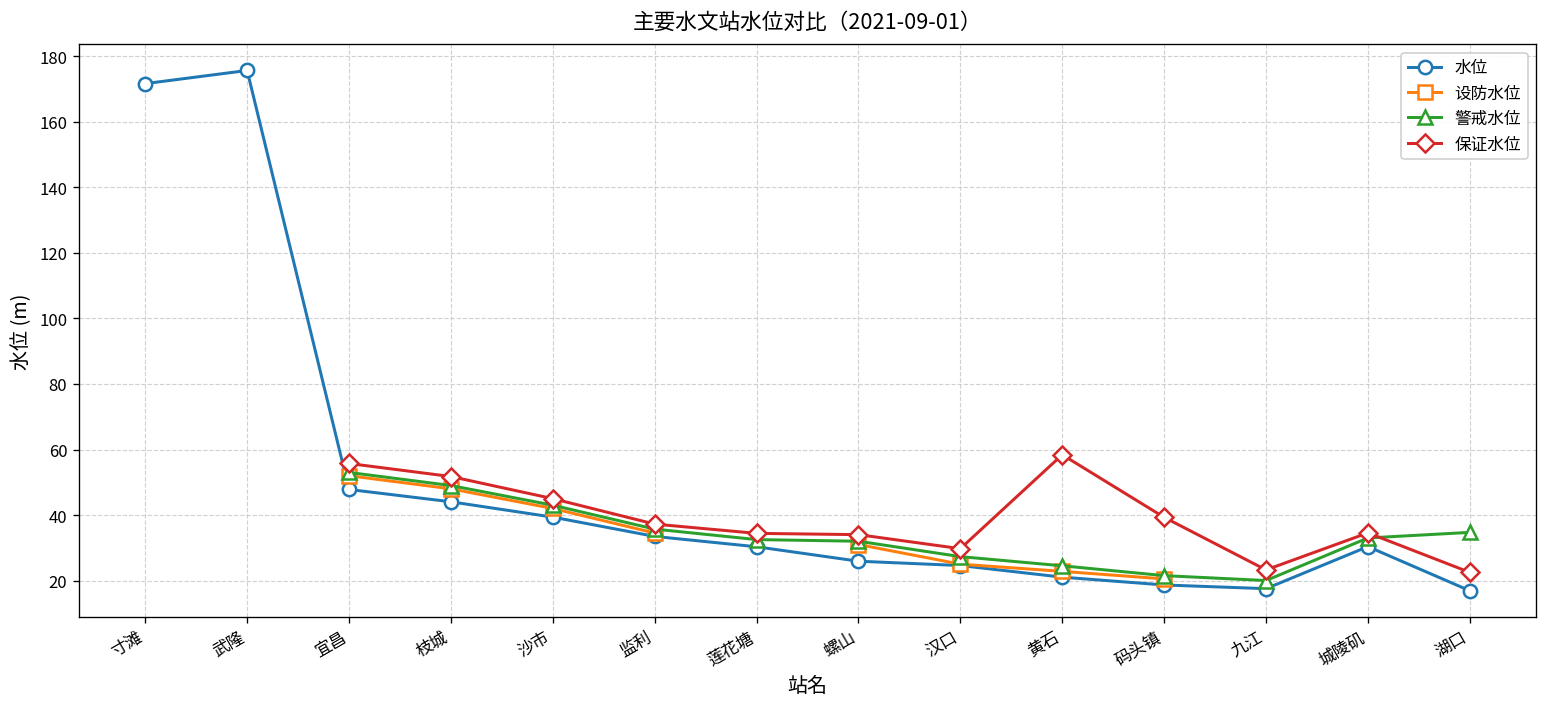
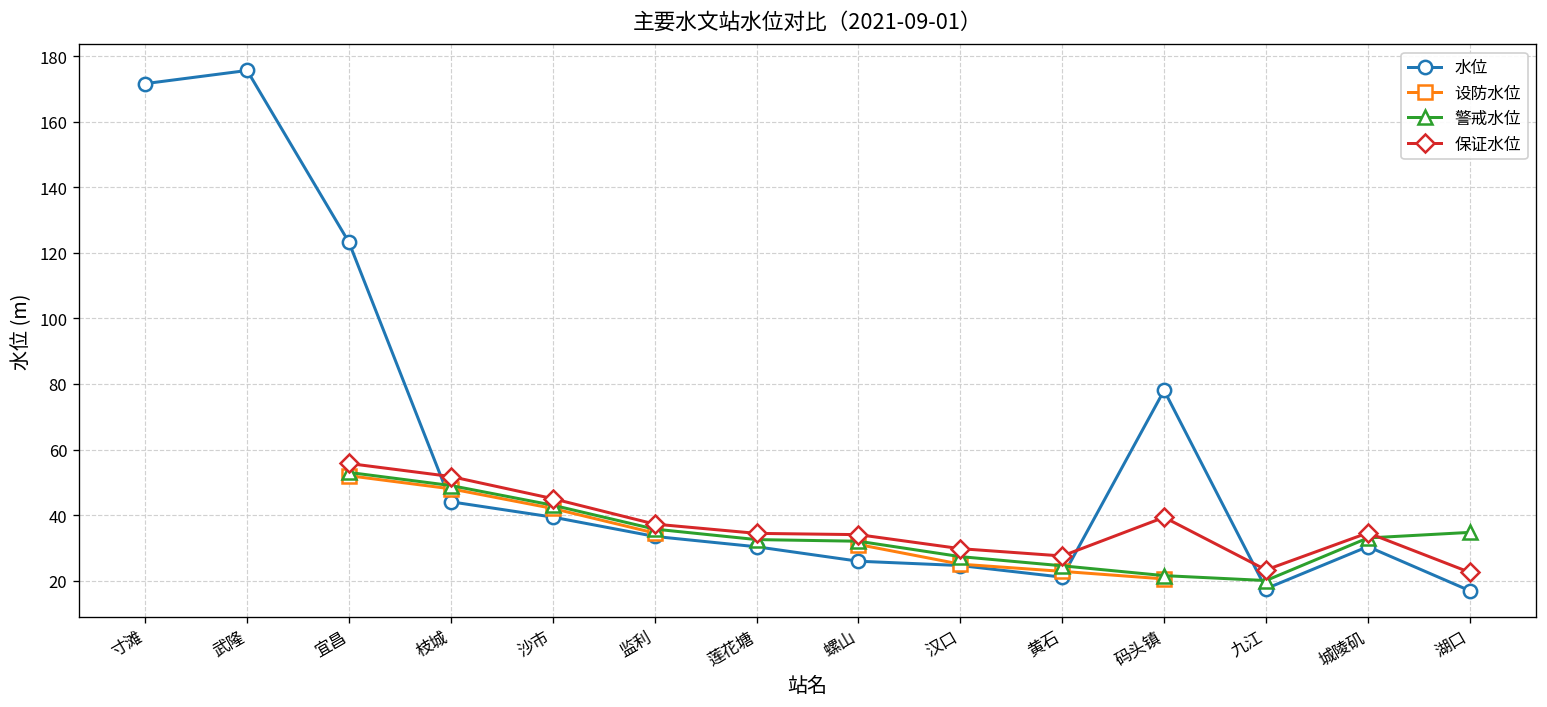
  {
    "水位": {
      "寸滩": 172,
      "武隆": 176,
-     "宜昌": 48,
+     "宜昌": 123,
      "枝城": 44,
      "沙市": 39,
      "监利": 33,
      "莲花塘": 30,
      "螺山": 26,
      "黄石": 21,
-     "码头镇": 19,
+     "码头镇": 78,
      "九江": 18,
      "城陵矶": 30,
      "湖口": 17
    },
    "设防水位": {
      "宜昌": 52,
      "枝城": 48,
      "沙市": 42,
      "监利": 35,
      "螺山": 31,
      "黄石": 23,
      "码头镇": 21
    },
    "警戒水位": {
      "宜昌": 53,
      "枝城": 49,
      "沙市": 43,
      "监利": 36,
      "莲花塘": 33,
      "螺山": 32,
      "汉口": 27,
      "黄石": 25,
      "码头镇": 22,
      "九江": 20,
      "城陵矶": 33,
      "湖口": 35
    },
    "保证水位": {
      "宜昌": 56,
      "枝城": 52,
      "沙市": 45,
      "监利": 37,
      "莲花塘": 34,
      "螺山": 34,
      "汉口": 30,
-     "黄石": 58,
+     "黄石": 28,
      "码头镇": 39,
      "九江": 23,
      "城陵矶": 35,
      "湖口": 23
    }
  }
